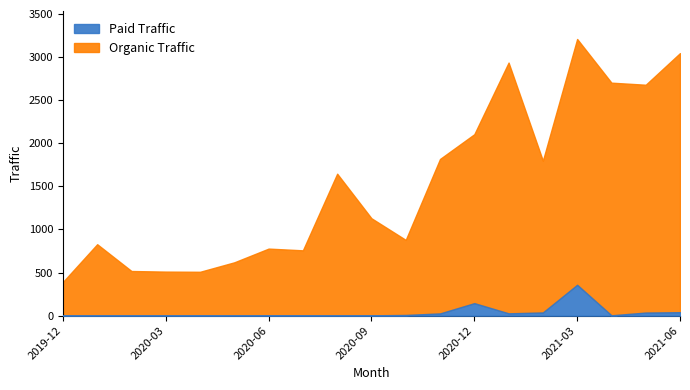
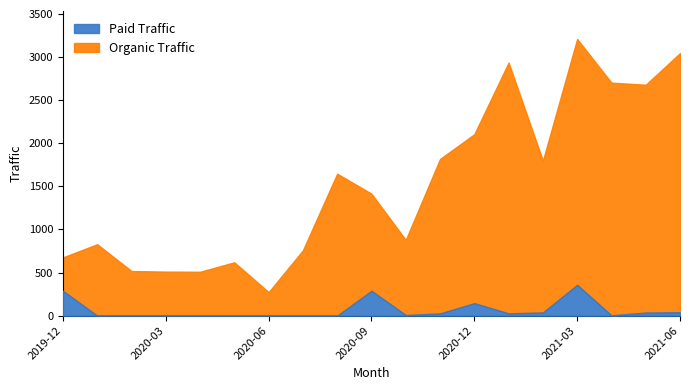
  {
    "Paid Traffic": {
-     "2019-12": 0,
+     "2019-12": 300,
      "2020-03": 0,
-     "2020-09": 0,
+     "2020-09": 300,
      "2020-12": 100,
      "2021-03": 400,
      "2021-06": 0
    },
    "Organic Traffic": {
      "2019-12": 400,
      "2020-03": 500,
-     "2020-06": 800,
+     "2020-06": 300,
      "2020-09": 1100,
      "2020-12": 2000,
      "2021-03": 2900,
      "2021-06": 3000
    }
  }
